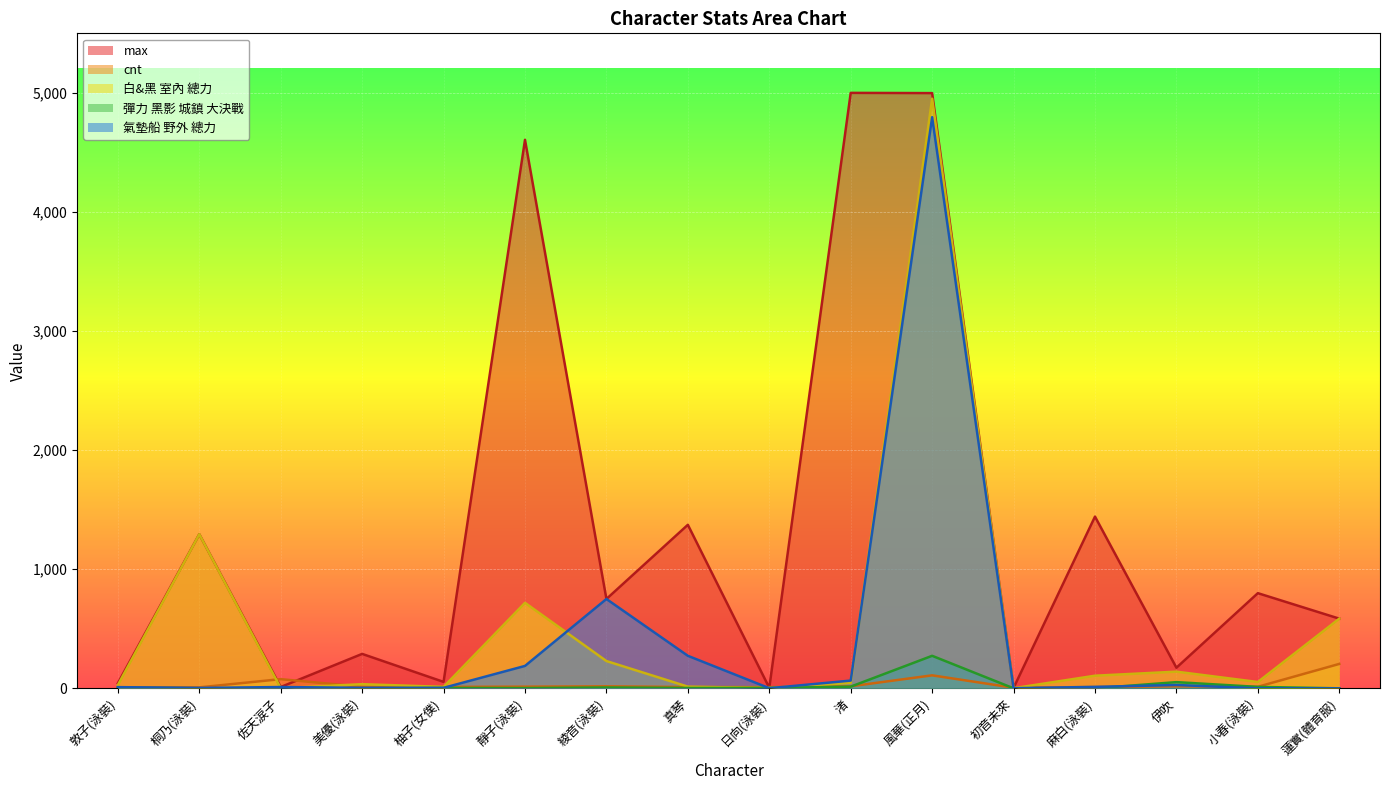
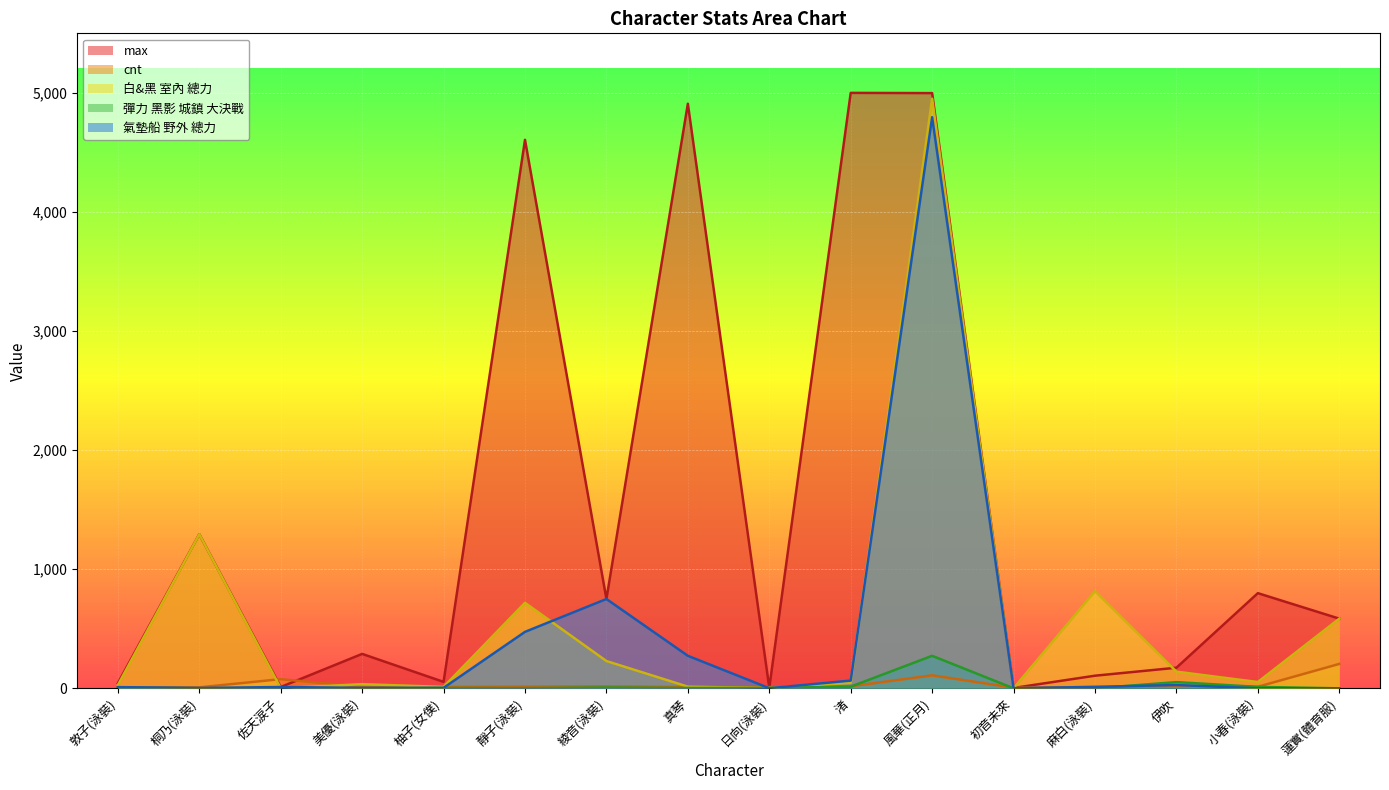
  {
    "max": {
      "美優(泳裝)": "290",
      "柚子(女僕)": "50",
      "靜子(泳裝)": "4,610",
-     "真琴": "1,370",
+     "真琴": "4,910",
      "渚": "5,000",
      "風華(正月)": "5,000",
-     "麻白(泳裝)": "1,440",
+     "麻白(泳裝)": "110",
      "伊吹": "170",
      "小春(泳裝)": "800"
    },
    "cnt": {
      "佐天涙子": "80",
      "風華(正月)": "110",
      "蓮實(體育服)": "210"
    },
    "白&黑 室內 總力": {
      "美優(泳裝)": "40",
      "靜子(泳裝)": "720",
      "綾音(泳裝)": "230",
      "風華(正月)": "4,950",
-     "麻白(泳裝)": "110",
+     "麻白(泳裝)": "820",
      "伊吹": "140",
      "小春(泳裝)": "50"
    },
    "彈力 黑影 城鎮 大決戰": {
      "風華(正月)": "270",
      "伊吹": "50"
    },
    "氣墊船 野外 總力": {
-     "靜子(泳裝)": "190",
+     "靜子(泳裝)": "470",
      "真琴": "270",
      "風華(正月)": "4,800"
    }
  }
